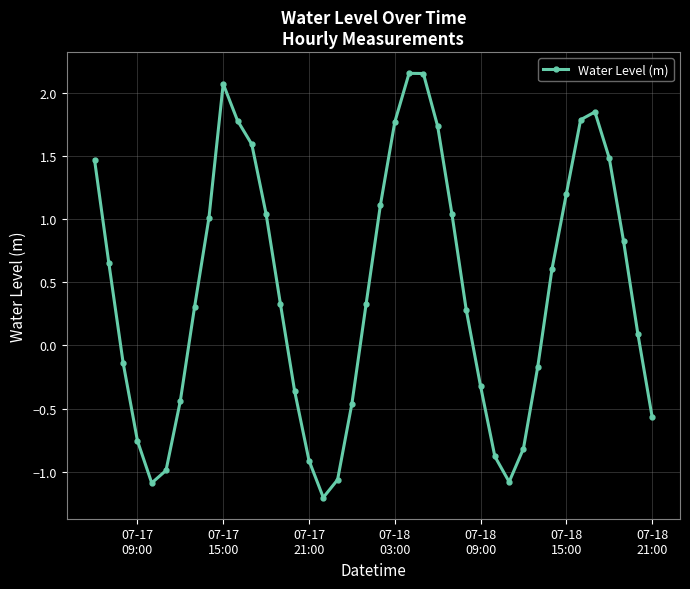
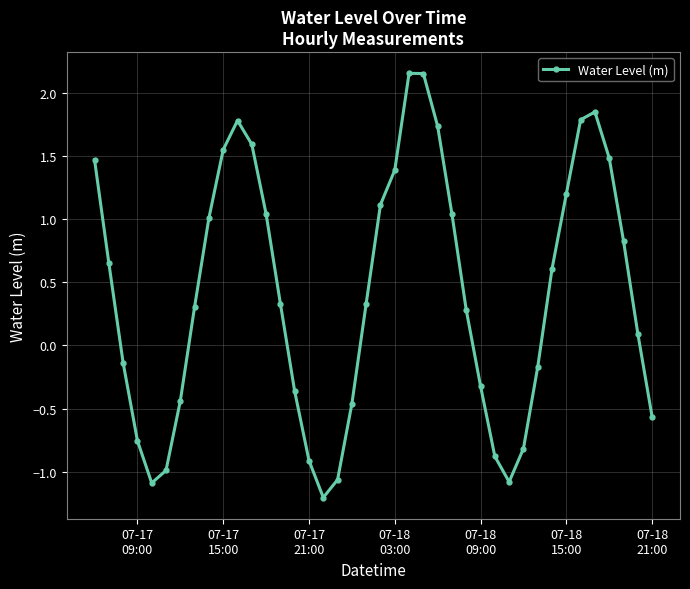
  {
    "07-17 09:00": -0.75,
-   "07-17 15:00": 2.07,
+   "07-17 15:00": 1.55,
    "07-17 21:00": -0.91,
-   "07-18 03:00": 1.77,
+   "07-18 03:00": 1.39,
    "07-18 09:00": -0.32,
    "07-18 15:00": 1.20,
    "07-18 21:00": -0.57
  }
